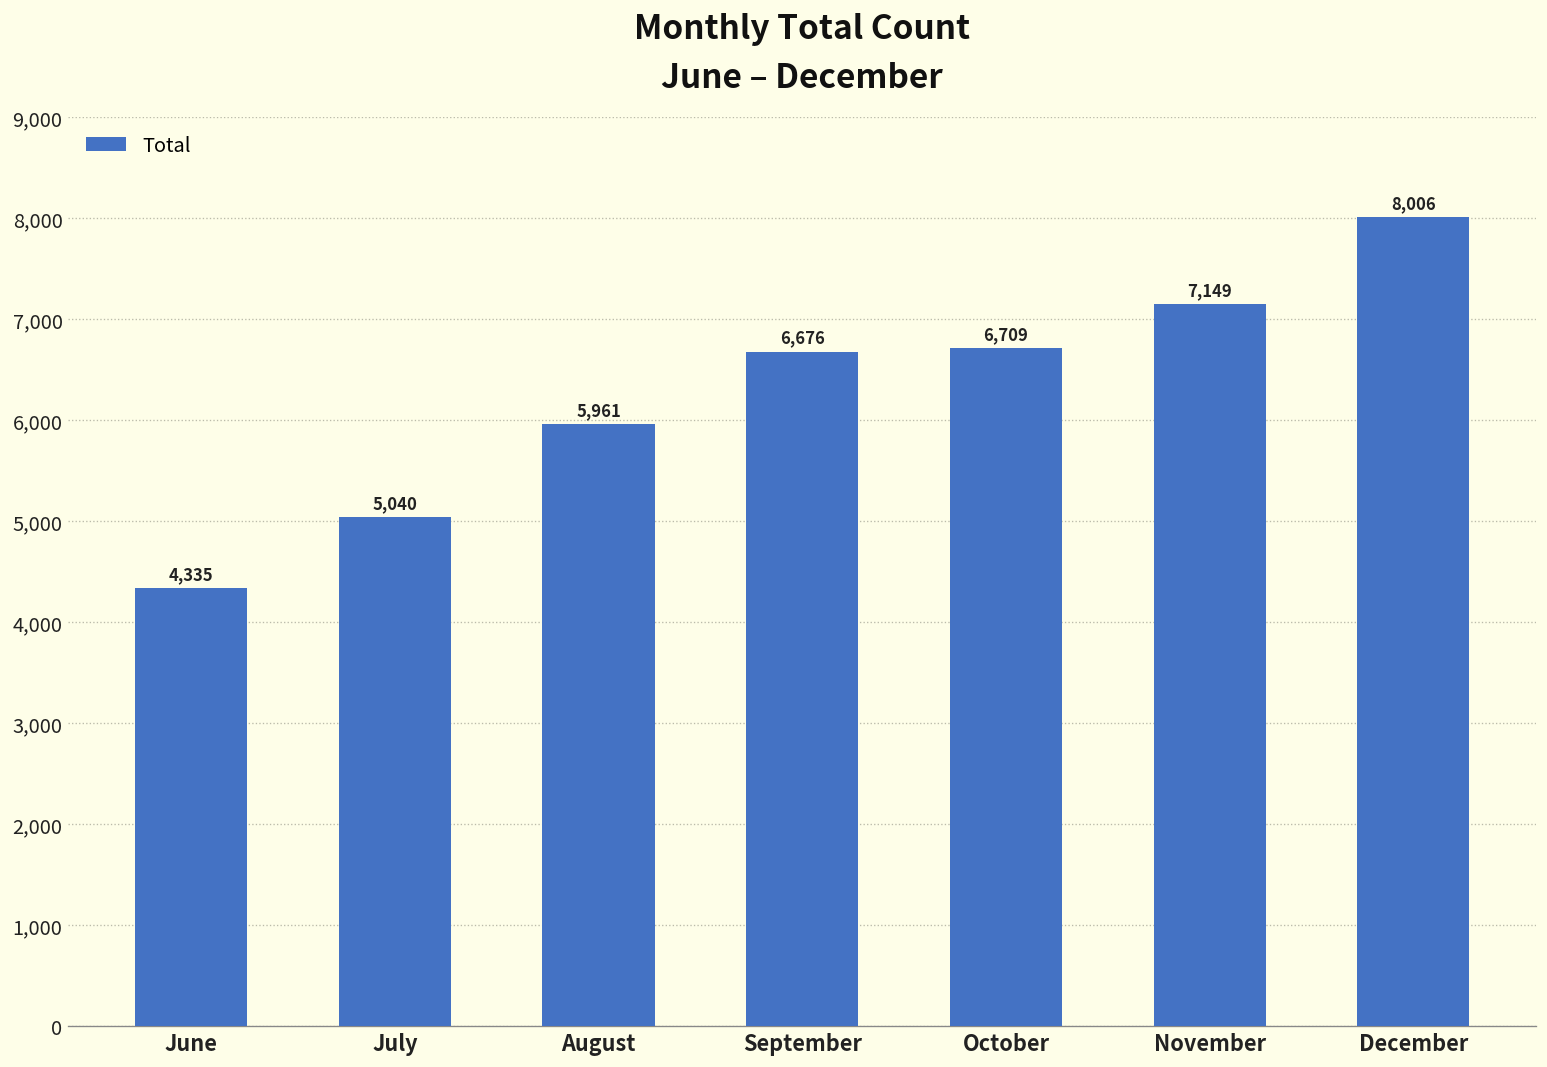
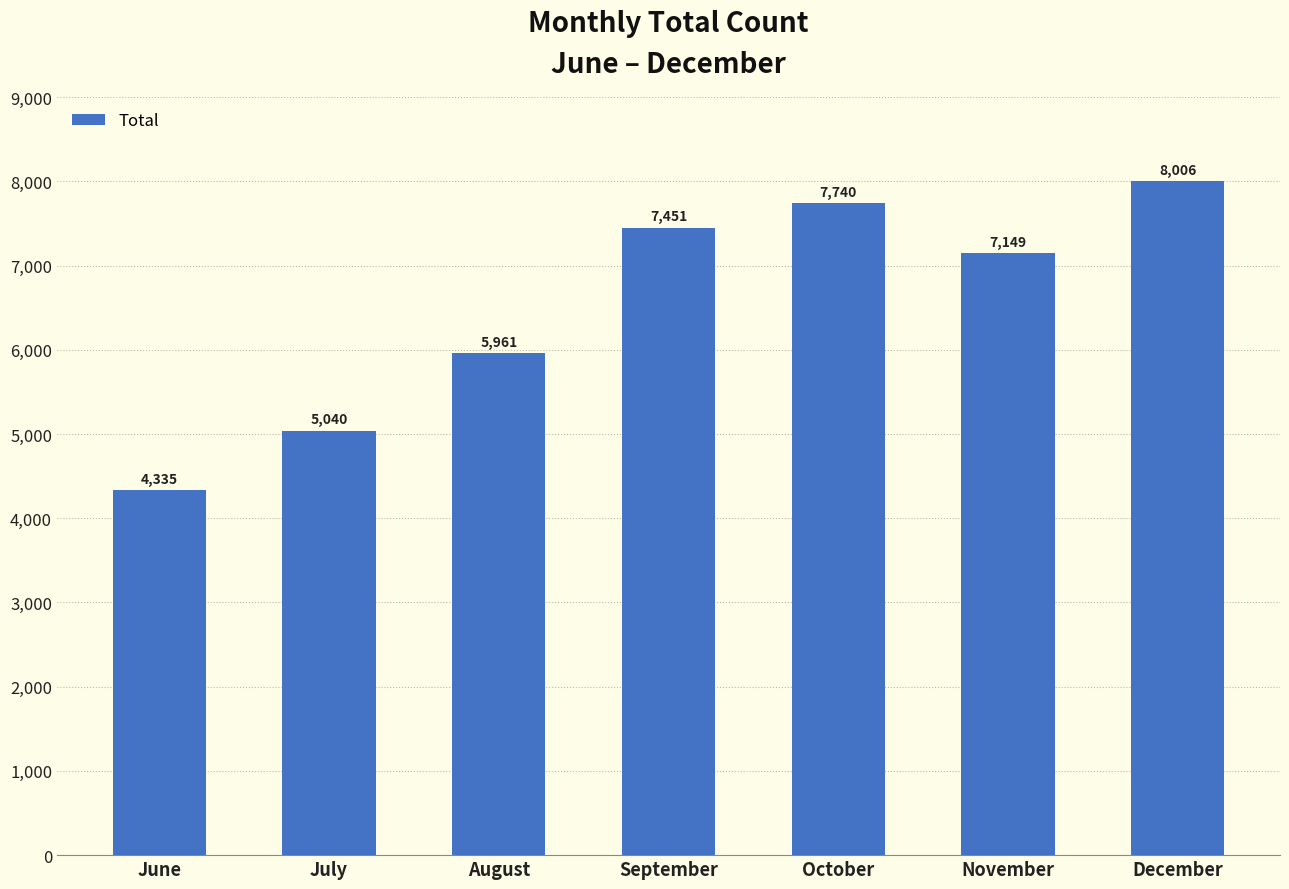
  {
    "June": "4,335",
    "July": "5,040",
    "August": "5,961",
-   "September": "6,676",
-   "October": "6,709",
+   "September": "7,451",
+   "October": "7,740",
    "November": "7,149",
    "December": "8,006"
  }
